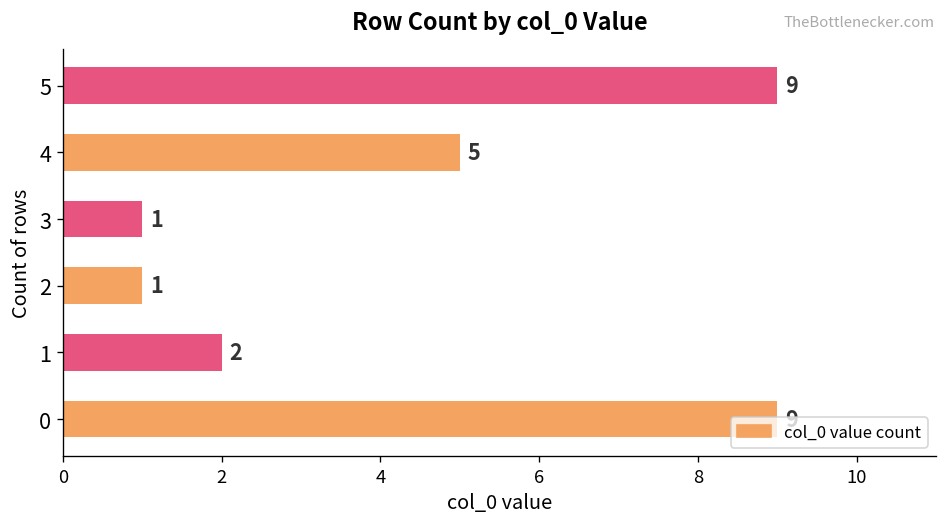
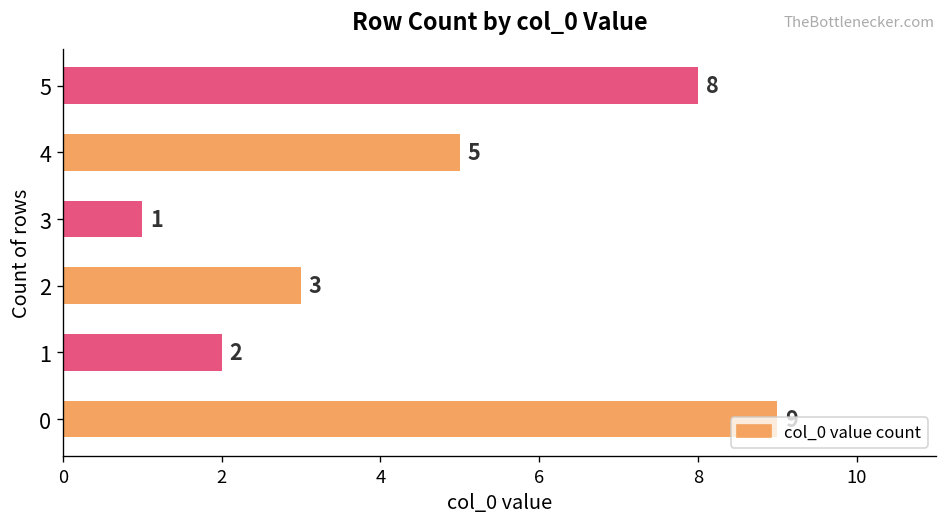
  {
-   "5": 9,
+   "5": 8,
    "4": 5,
    "3": 1,
-   "2": 1,
+   "2": 3,
    "1": 2
  }
